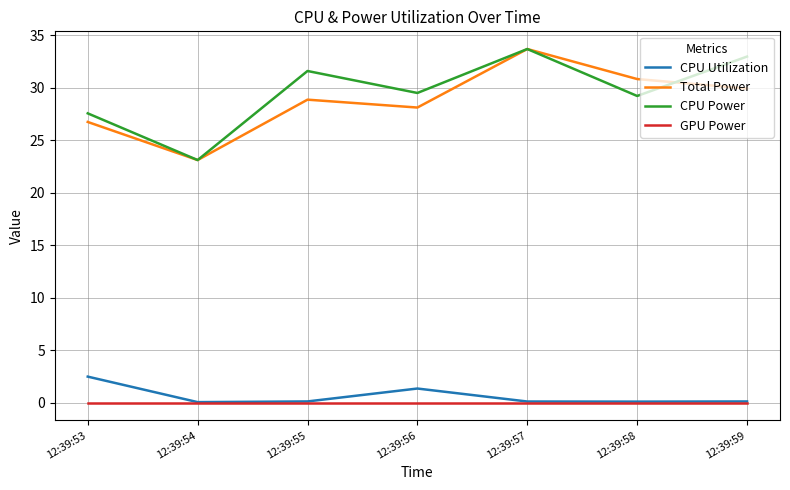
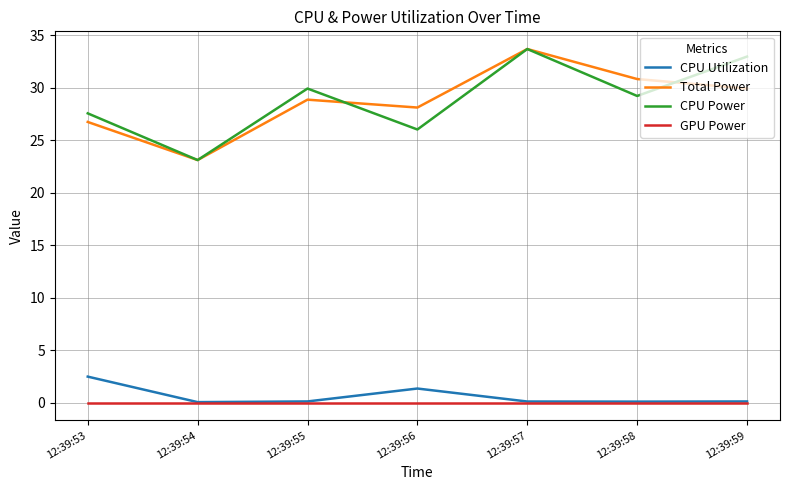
  {
    "CPU Utilization": {
      "12:39:53": 2.5,
      "12:39:56": 1.3
    },
    "Total Power": {
      "12:39:53": 26.7,
      "12:39:55": 28.9,
      "12:39:56": 28.1,
      "12:39:58": 30.8
    },
    "CPU Power": {
      "12:39:53": 27.6,
-     "12:39:55": 31.6,
-     "12:39:56": 29.5,
+     "12:39:55": 29.9,
+     "12:39:56": 26.0,
      "12:39:58": 29.2
    },
    "GPU Power": {
      "12:39:53": 0.0,
      "12:39:56": 0.0
    }
  }
